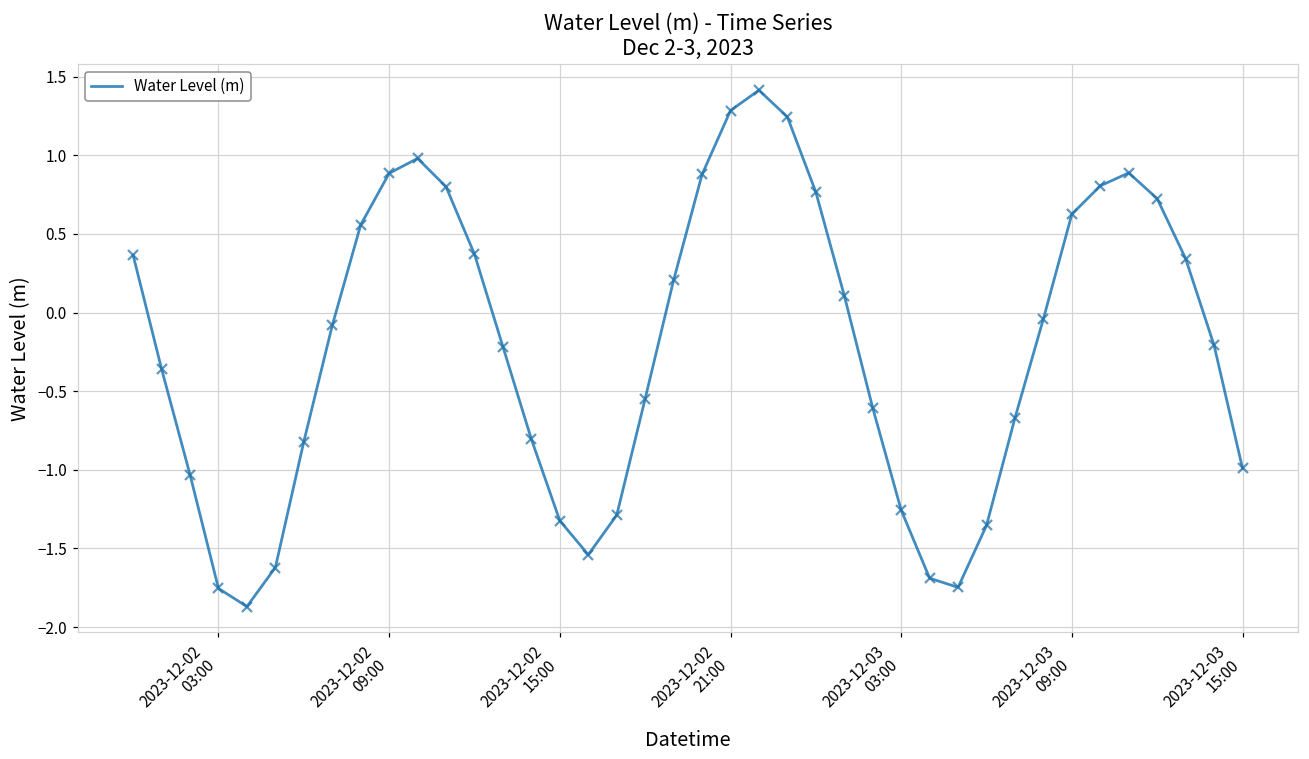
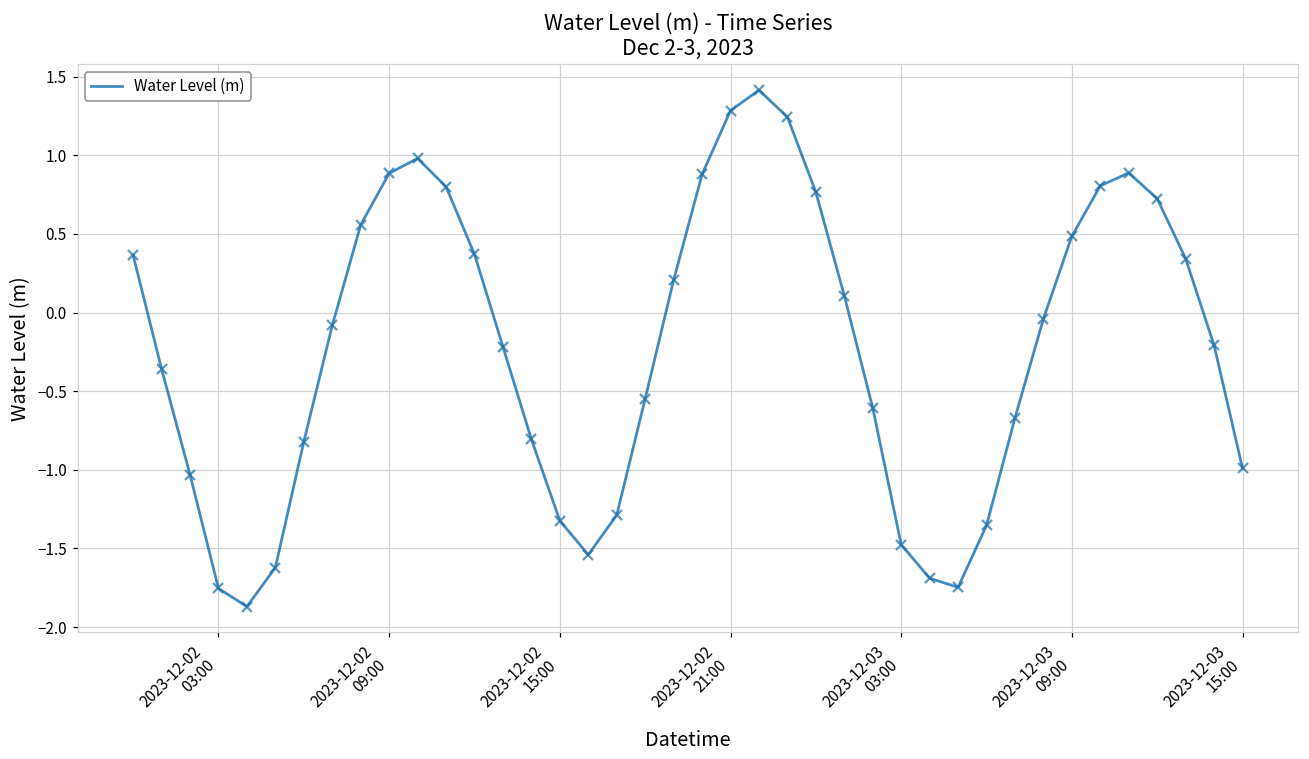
  {
    "2023-12-02 03:00": -1.75,
    "2023-12-02 09:00": 0.89,
    "2023-12-02 15:00": -1.32,
    "2023-12-02 21:00": 1.28,
-   "2023-12-03 03:00": -1.26,
-   "2023-12-03 09:00": 0.63,
+   "2023-12-03 03:00": -1.48,
+   "2023-12-03 09:00": 0.49,
    "2023-12-03 15:00": -0.99
  }
